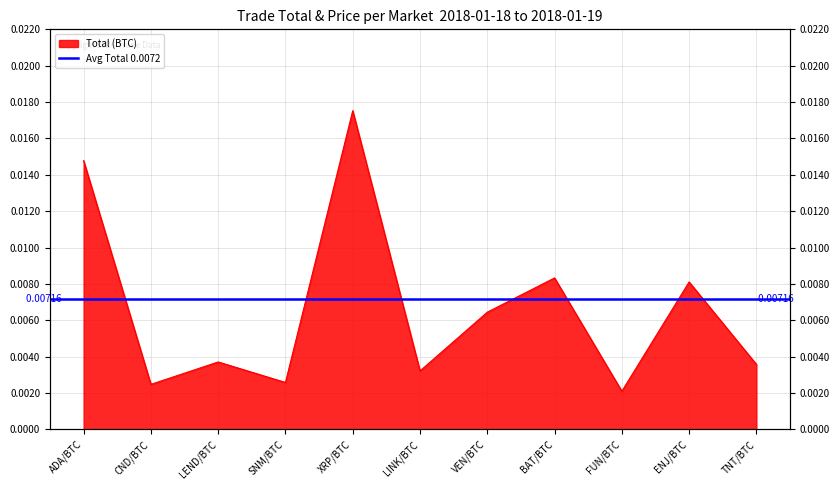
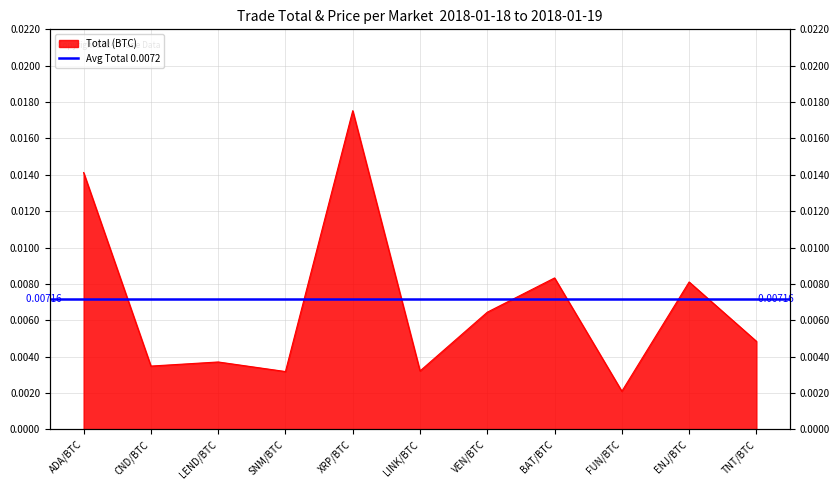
  {
-   "ADA/BTC": 0.0148,
-   "CND/BTC": 0.0025,
+   "ADA/BTC": 0.0141,
+   "CND/BTC": 0.0035,
    "LEND/BTC": 0.0037,
-   "SNM/BTC": 0.0026,
+   "SNM/BTC": 0.0032,
    "XRP/BTC": 0.0175,
    "LINK/BTC": 0.0032,
    "VEN/BTC": 0.0064,
    "BAT/BTC": 0.0083,
    "FUN/BTC": 0.0021,
    "ENJ/BTC": 0.0081,
-   "TNT/BTC": 0.0036
+   "TNT/BTC": 0.0048
  }
